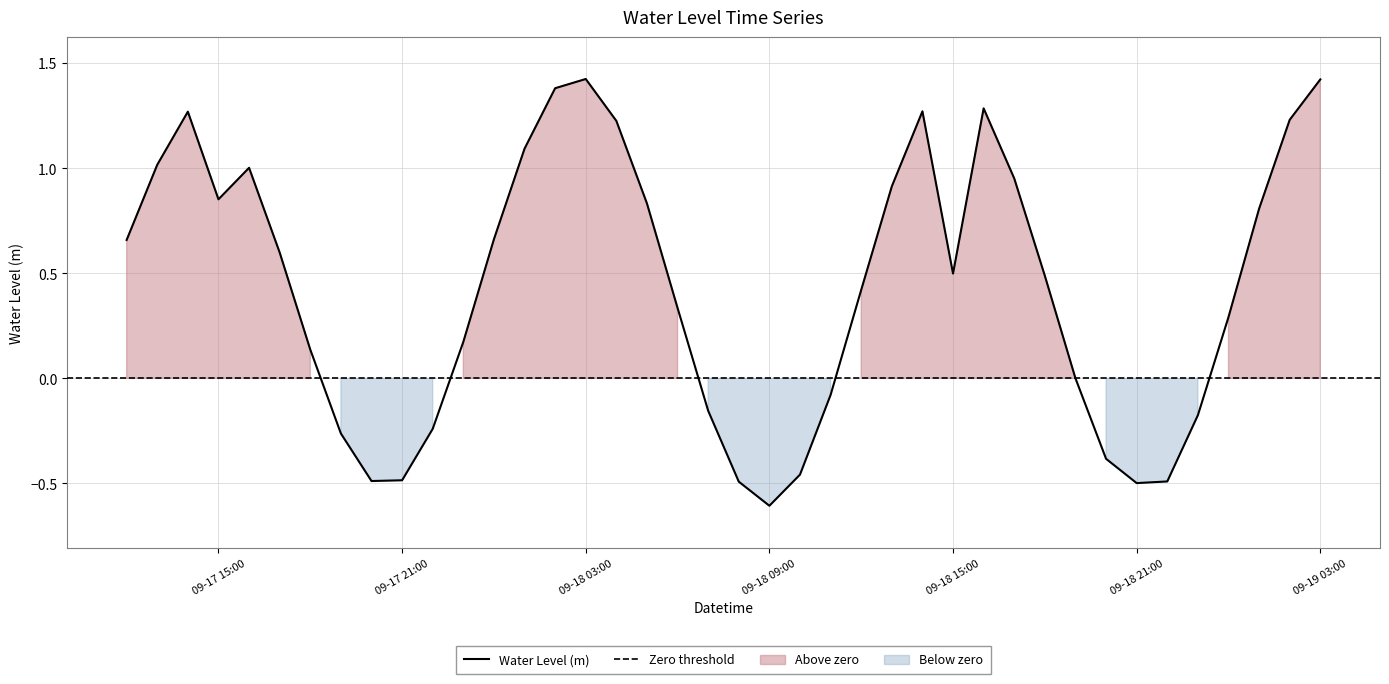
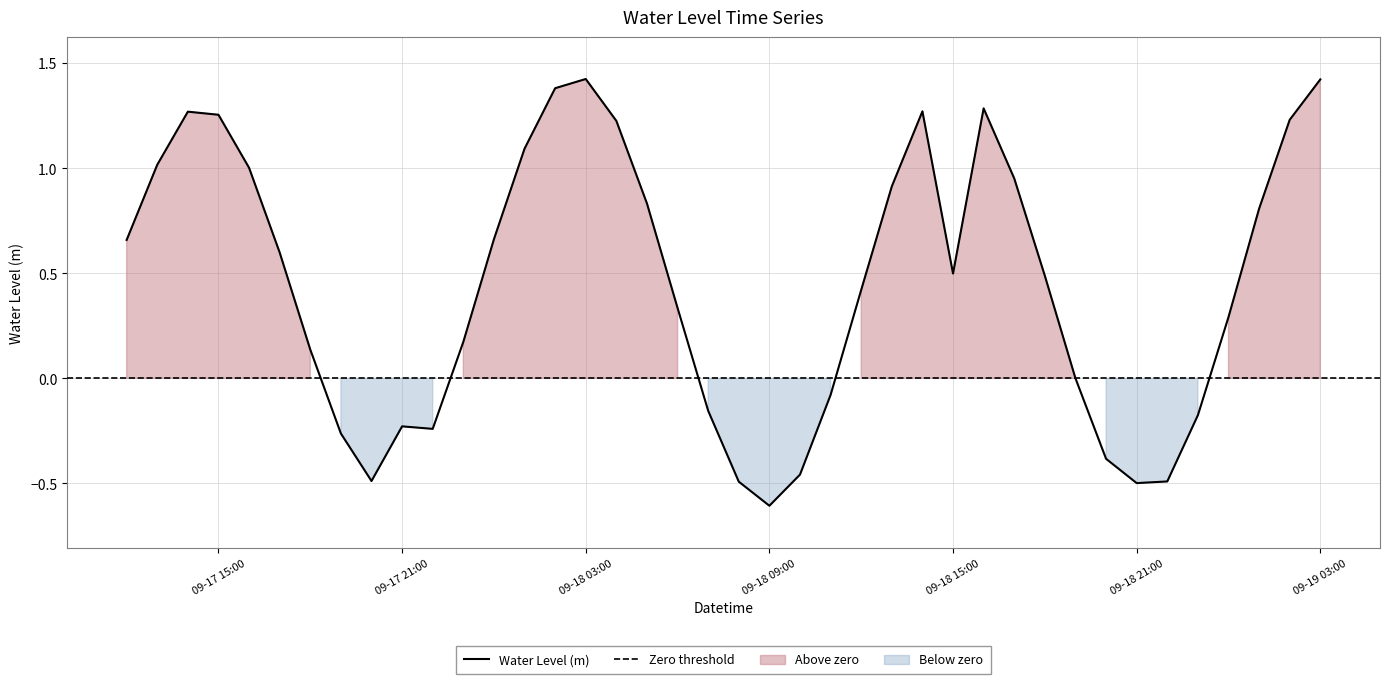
  {
-   "09-17 15:00": 0.85,
-   "09-17 21:00": -0.48,
+   "09-17 15:00": 1.25,
+   "09-17 21:00": -0.23,
    "09-18 03:00": 1.42,
    "09-18 09:00": -0.61,
    "09-18 15:00": 0.50,
    "09-18 21:00": -0.50,
    "09-19 03:00": 1.42
  }
